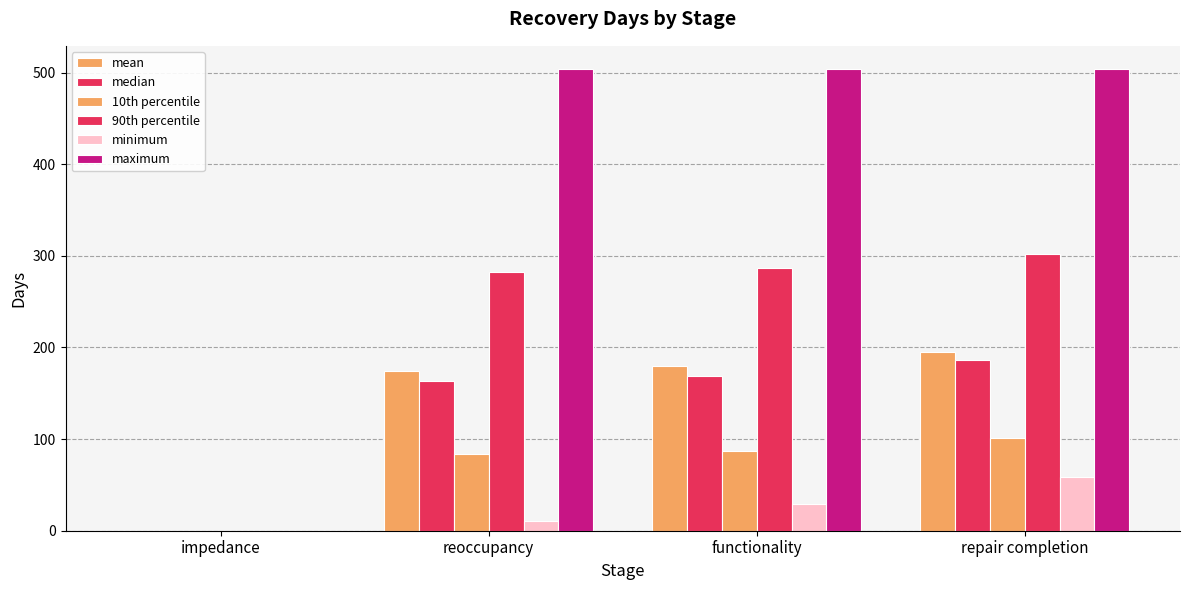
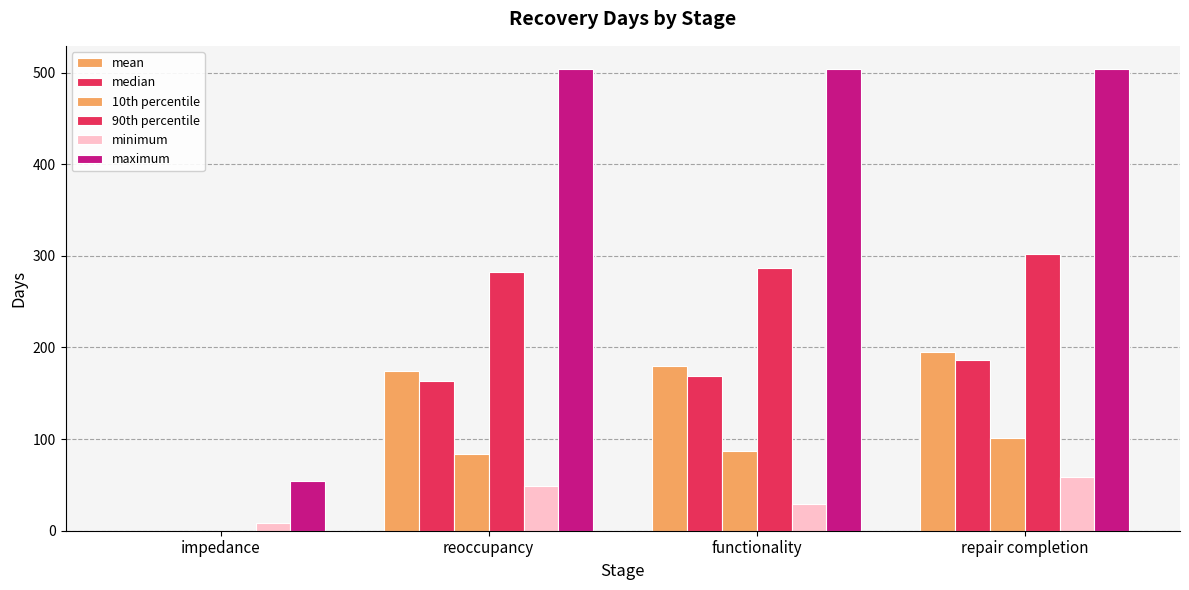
  {
    "minimum": {
-     "impedance": 0,
-     "reoccupancy": 10,
+     "impedance": 10,
+     "reoccupancy": 50,
      "functionality": 30,
      "repair completion": 60
    },
    "maximum": {
-     "impedance": 0,
+     "impedance": 50,
      "reoccupancy": 500,
      "functionality": 500,
      "repair completion": 500
    }
  }
